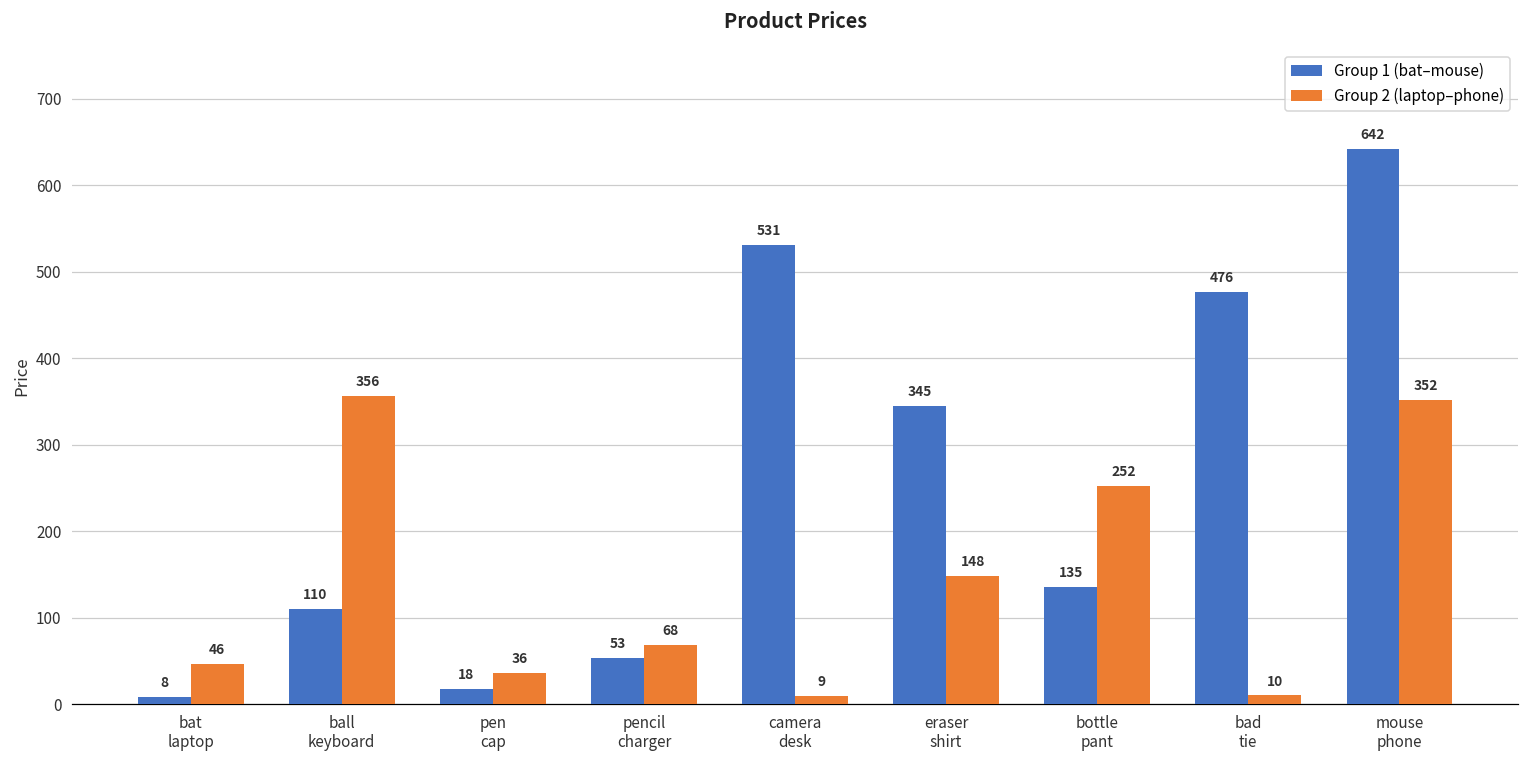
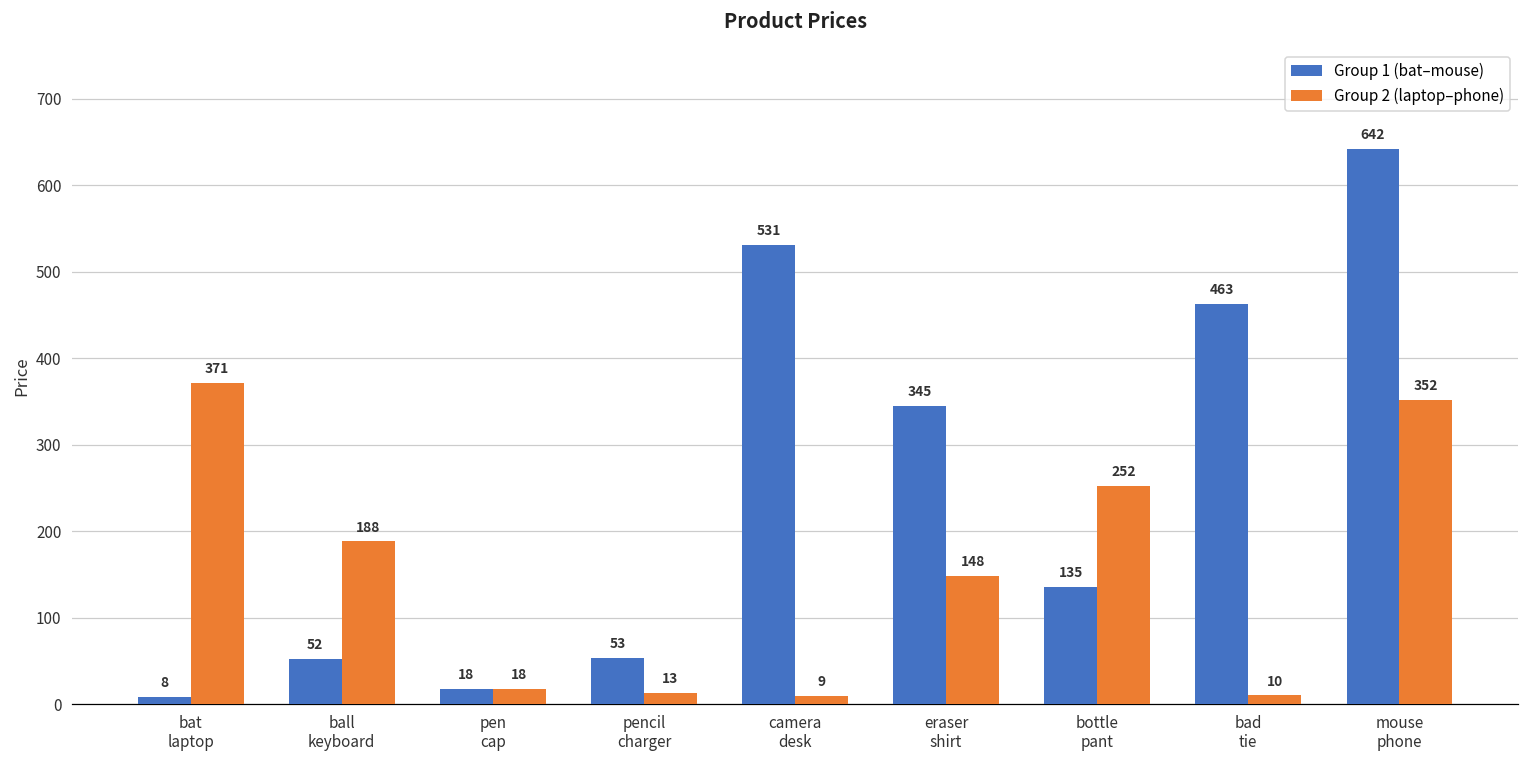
  {
    "Group 1 (bat–mouse)": {
      "bat laptop": 8,
-     "ball keyboard": 110,
+     "ball keyboard": 52,
      "pen cap": 18,
      "pencil charger": 53,
      "camera desk": 531,
      "eraser shirt": 345,
      "bottle pant": 135,
-     "bad tie": 476,
+     "bad tie": 463,
      "mouse phone": 642
    },
    "Group 2 (laptop–phone)": {
-     "bat laptop": 46,
-     "ball keyboard": 356,
-     "pen cap": 36,
-     "pencil charger": 68,
+     "bat laptop": 371,
+     "ball keyboard": 188,
+     "pen cap": 18,
+     "pencil charger": 13,
      "camera desk": 9,
      "eraser shirt": 148,
      "bottle pant": 252,
      "bad tie": 10,
      "mouse phone": 352
    }
  }
